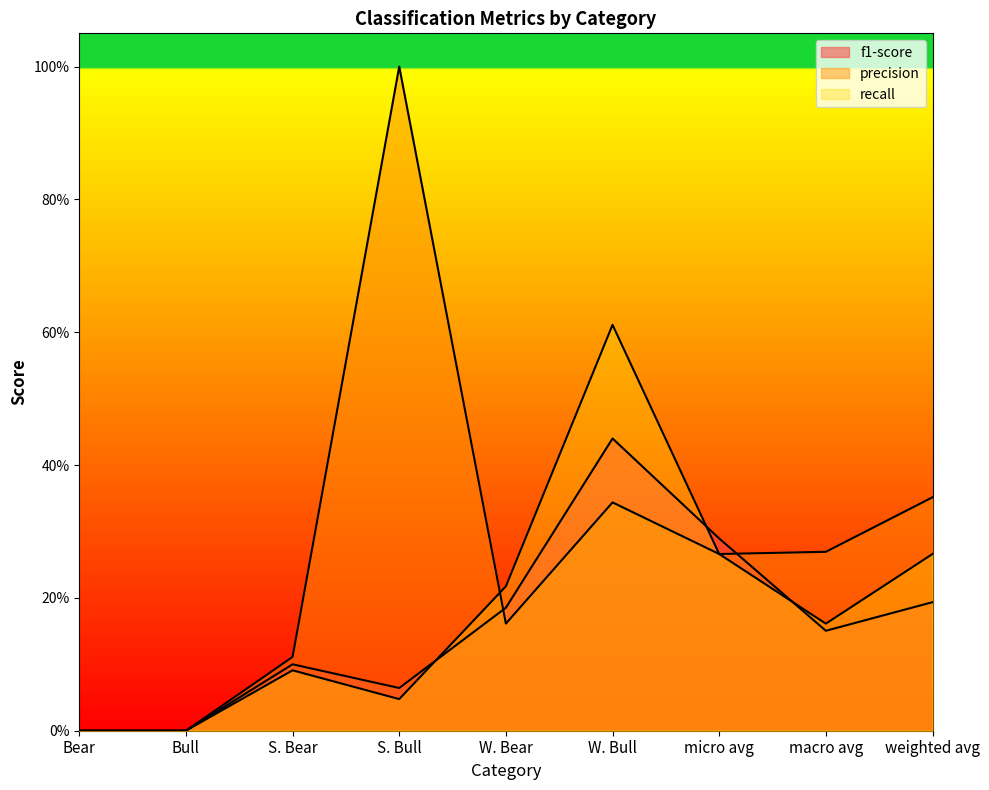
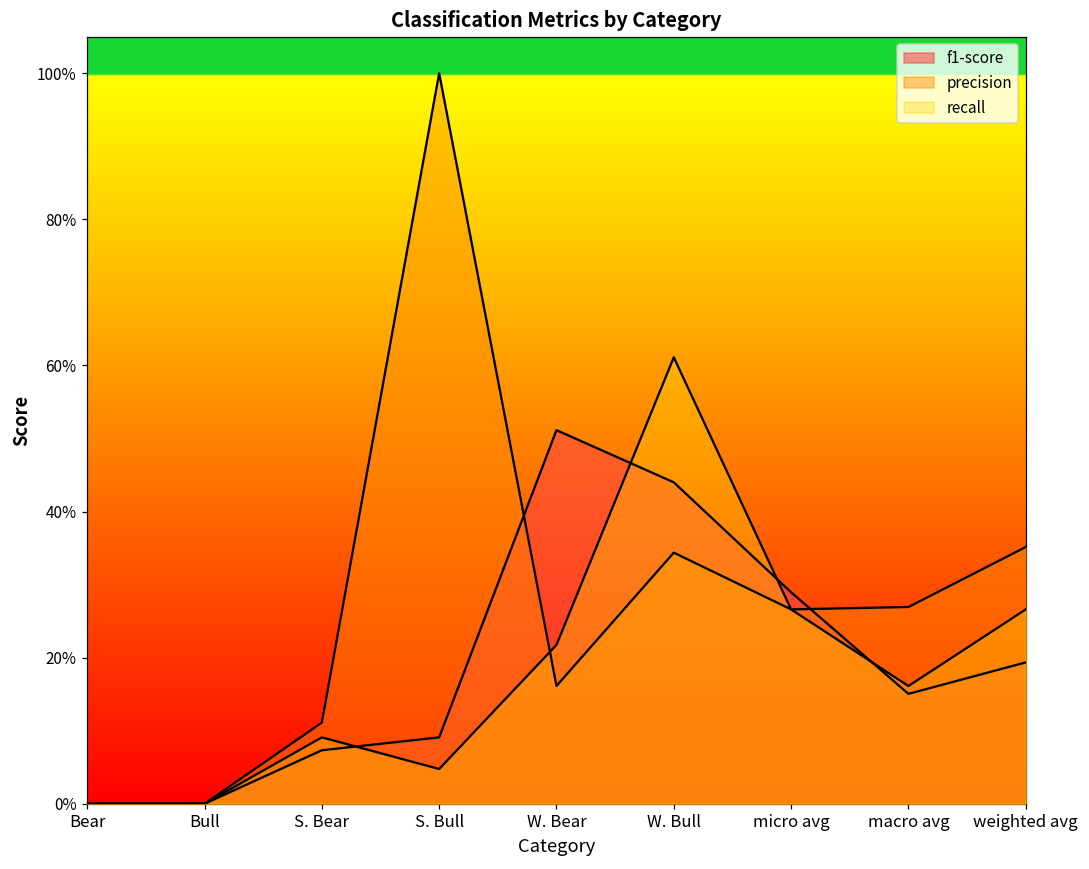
  {
    "f1-score": {
-     "S. Bear": "10%",
-     "S. Bull": "6%",
-     "W. Bear": "19%",
+     "S. Bear": "7%",
+     "S. Bull": "9%",
+     "W. Bear": "51%",
      "W. Bull": "44%",
      "micro avg": "29%",
      "macro avg": "15%",
      "weighted avg": "19%"
    }
  }
